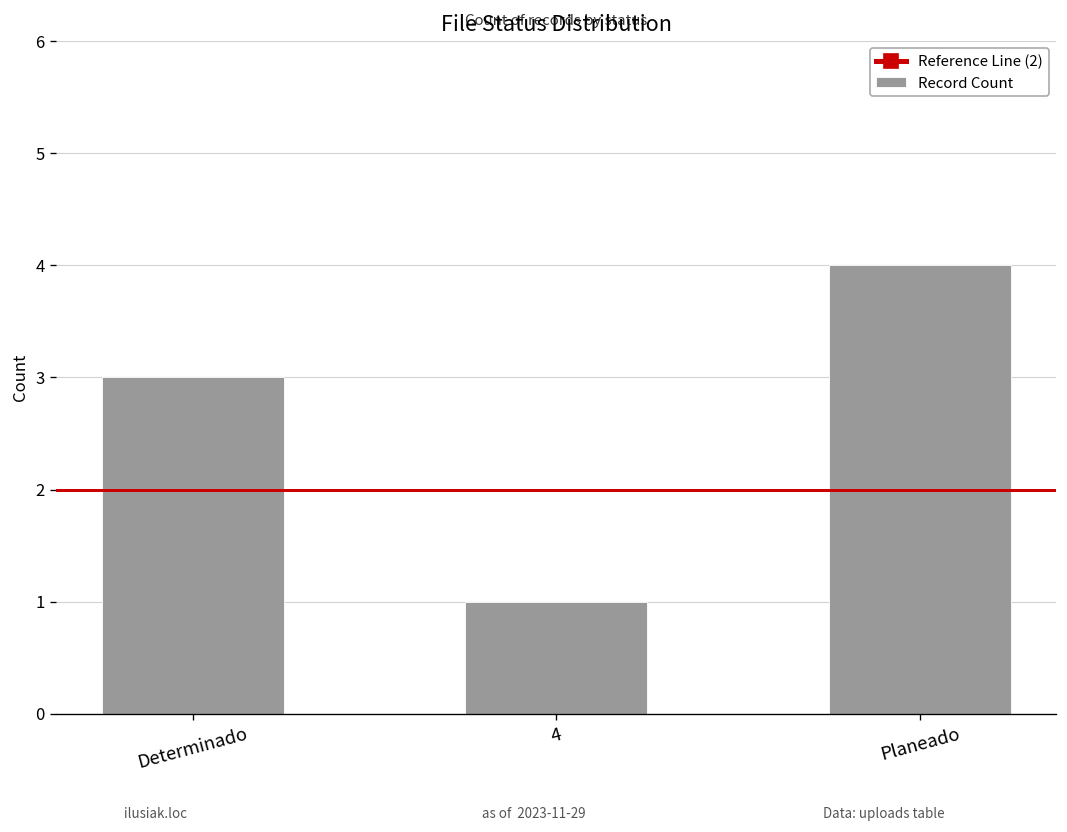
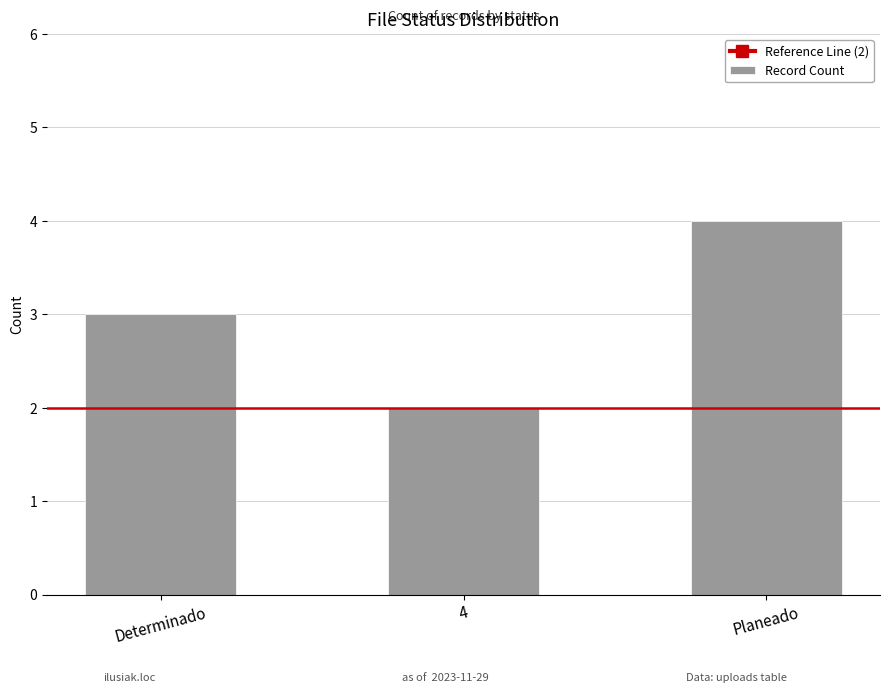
  {
    "Determinado": 3,
-   "4": 1,
+   "4": 2,
    "Planeado": 4
  }
